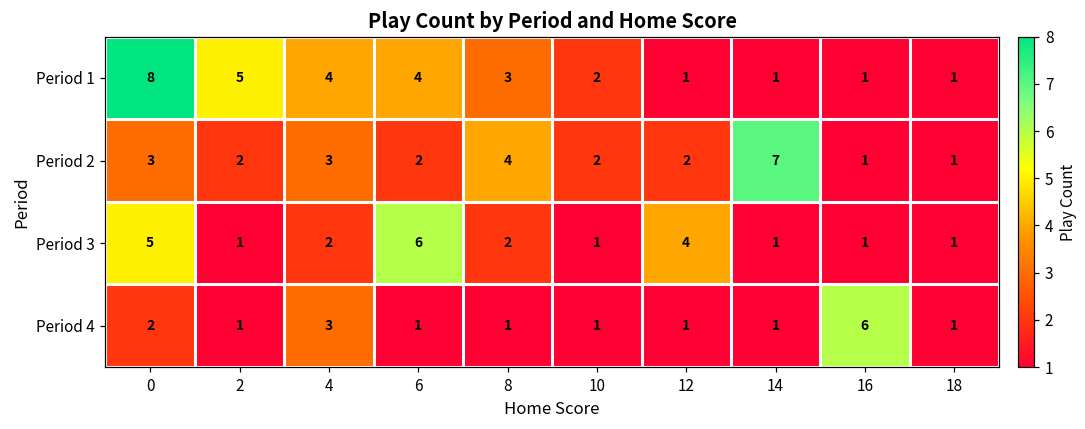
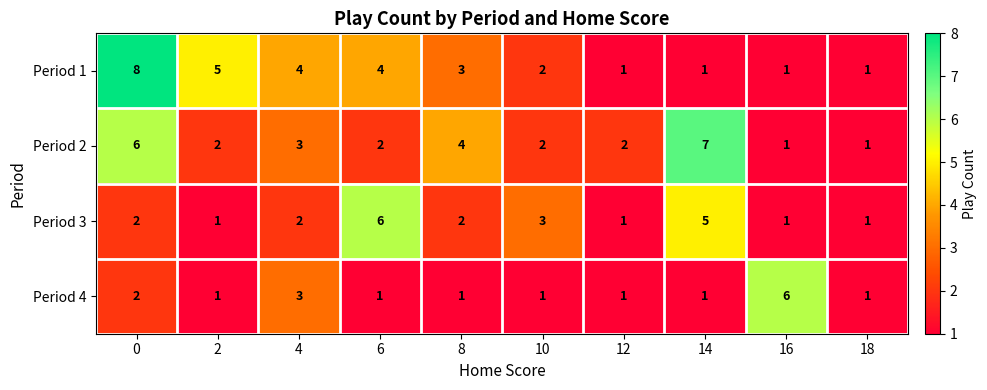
  {
    "Period 1": {
      "0": 8,
      "2": 5,
      "4": 4,
      "6": 4,
      "8": 3,
      "10": 2,
      "12": 1,
      "14": 1,
      "16": 1,
      "18": 1
    },
    "Period 2": {
-     "0": 3,
+     "0": 6,
      "2": 2,
      "4": 3,
      "6": 2,
      "8": 4,
      "10": 2,
      "12": 2,
      "14": 7,
      "16": 1,
      "18": 1
    },
    "Period 3": {
-     "0": 5,
+     "0": 2,
      "2": 1,
      "4": 2,
      "6": 6,
      "8": 2,
-     "10": 1,
-     "12": 4,
-     "14": 1,
+     "10": 3,
+     "12": 1,
+     "14": 5,
      "16": 1,
      "18": 1
    },
    "Period 4": {
      "0": 2,
      "2": 1,
      "4": 3,
      "6": 1,
      "8": 1,
      "10": 1,
      "12": 1,
      "14": 1,
      "16": 6,
      "18": 1
    }
  }
